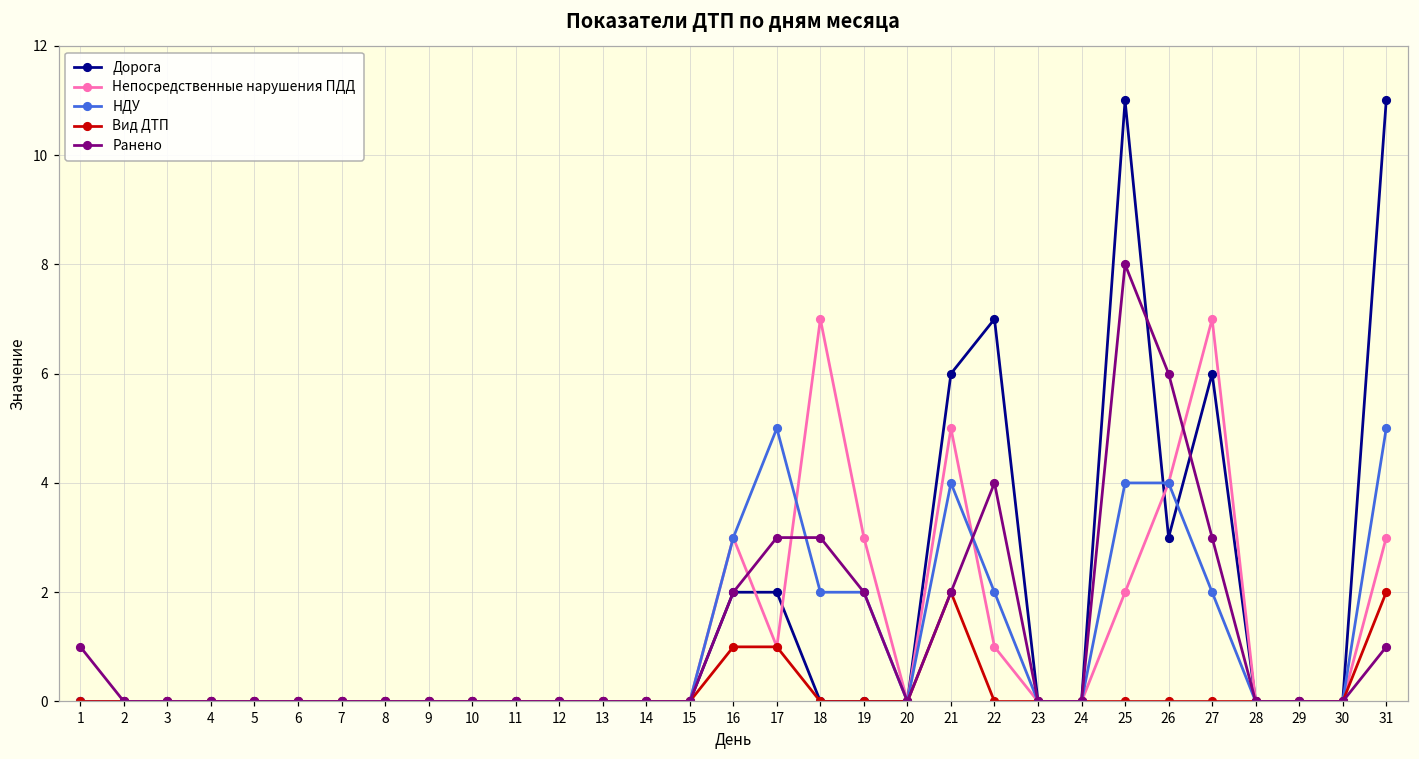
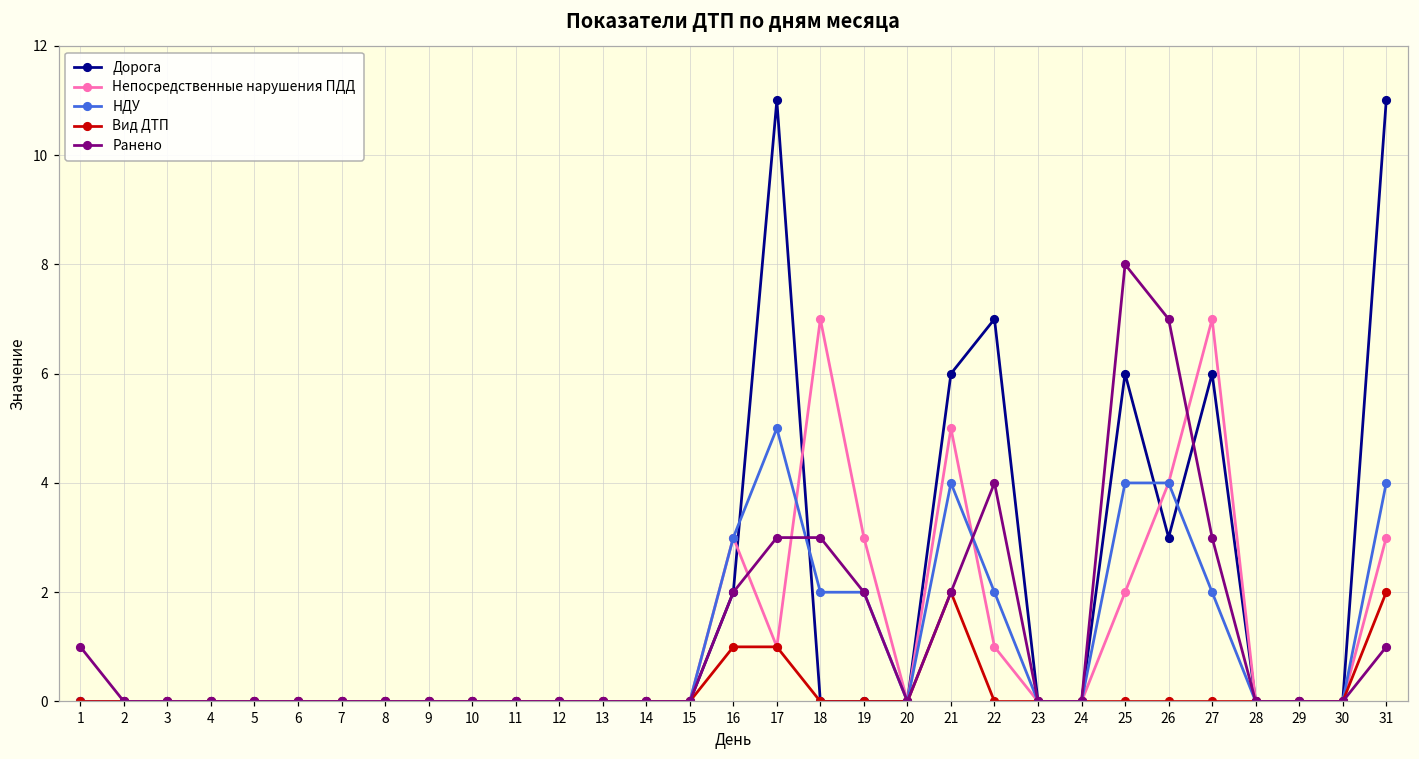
  {
    "Дорога": {
-     "17": 2,
+     "17": 11,
      "21": 6,
      "22": 7,
-     "25": 11,
+     "25": 6,
      "26": 3,
      "27": 6,
      "31": 11
    },
    "Непосредственные нарушения ПДД": {
      "18": 7,
      "19": 3,
      "21": 5,
      "22": 1,
      "25": 2,
      "27": 7,
      "31": 3
    },
    "НДУ": {
      "17": 5,
      "18": 2,
      "21": 4,
      "22": 2,
      "25": 4,
      "27": 2,
-     "31": 5
+     "31": 4
    },
    "Вид ДТП": {
      "16": 1,
      "22": 0,
      "25": 0,
      "26": 0,
      "27": 0,
      "31": 2
    },
    "Ранено": {
      "1": 1,
      "17": 3,
      "18": 3,
      "22": 4,
      "25": 8,
-     "26": 6,
+     "26": 7,
      "27": 3,
      "31": 1
    }
  }
